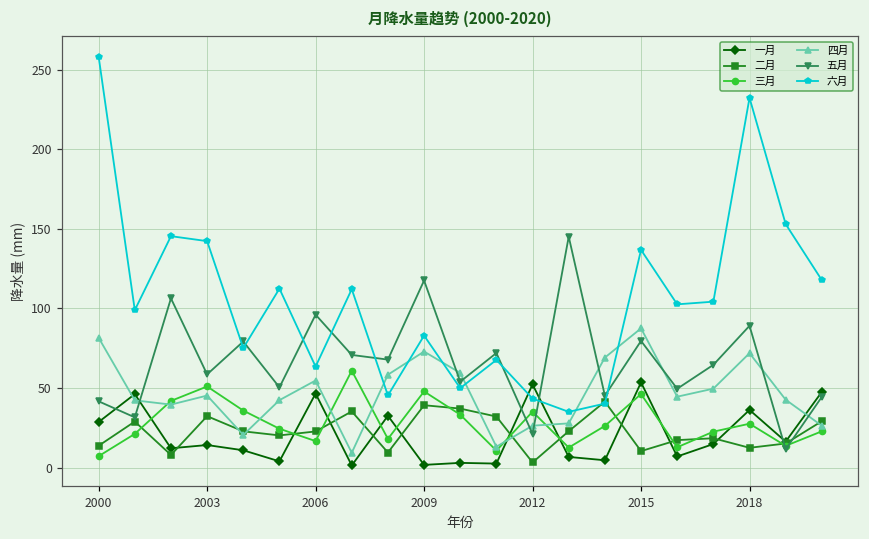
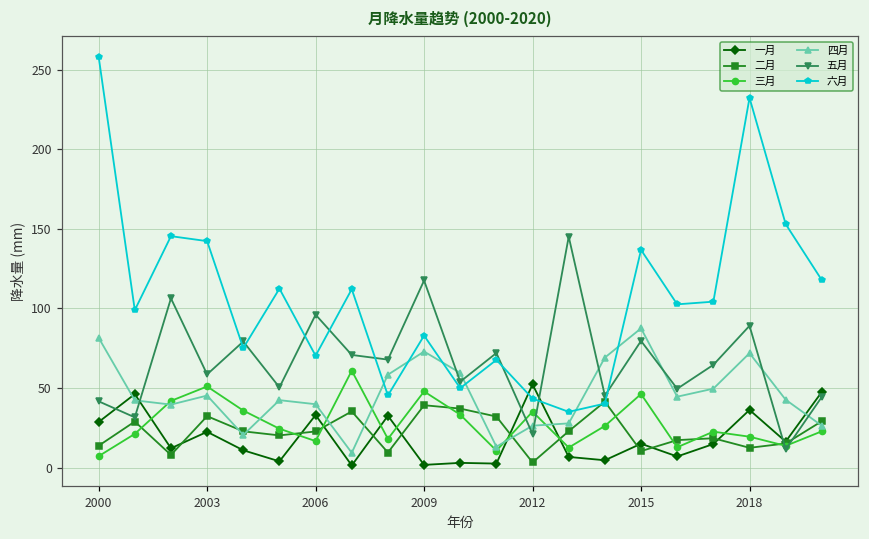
  {
    "一月": {
      "2000": 29,
-     "2003": 14,
-     "2006": 47,
+     "2003": 22,
+     "2006": 33,
      "2009": 2,
      "2012": 52,
-     "2015": 54,
+     "2015": 15,
      "2018": 36
    },
    "三月": {
      "2000": 7,
      "2003": 51,
      "2006": 17,
      "2009": 48,
      "2012": 35,
      "2015": 46,
-     "2018": 28
+     "2018": 19
    },
    "四月": {
      "2000": 82,
      "2003": 45,
-     "2006": 55,
+     "2006": 40,
      "2009": 73,
      "2012": 26,
      "2015": 87,
      "2018": 72
    },
    "六月": {
      "2000": 258,
      "2003": 142,
-     "2006": 63,
+     "2006": 70,
      "2009": 83,
      "2012": 43,
      "2015": 137,
      "2018": 232
    }
  }
